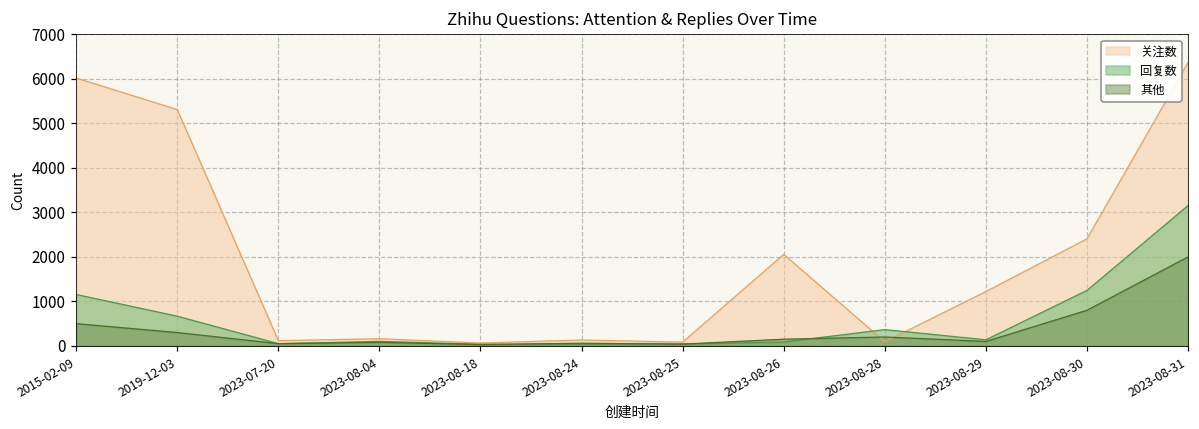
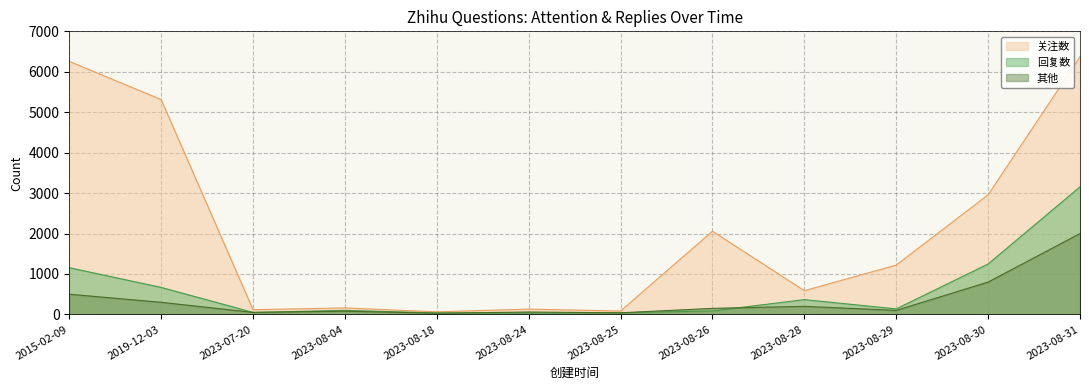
  {
    "关注数": {
-     "2015-02-09": 6000,
+     "2015-02-09": 6300,
      "2019-12-03": 5300,
      "2023-07-20": 100,
      "2023-08-24": 100,
      "2023-08-26": 2100,
-     "2023-08-28": 100,
+     "2023-08-28": 600,
      "2023-08-29": 1200,
-     "2023-08-30": 2400,
+     "2023-08-30": 3000,
      "2023-08-31": 6400
    }
  }
